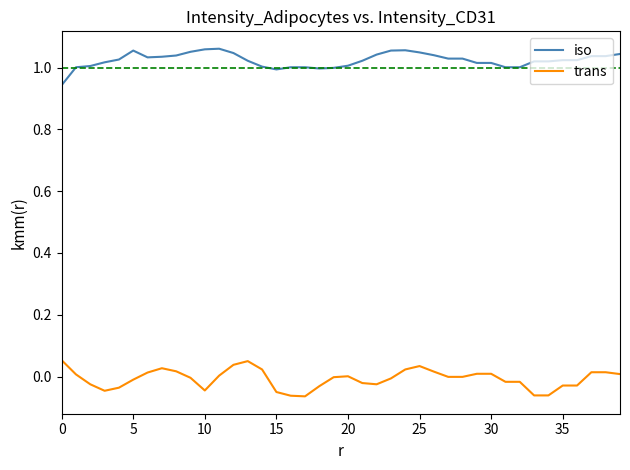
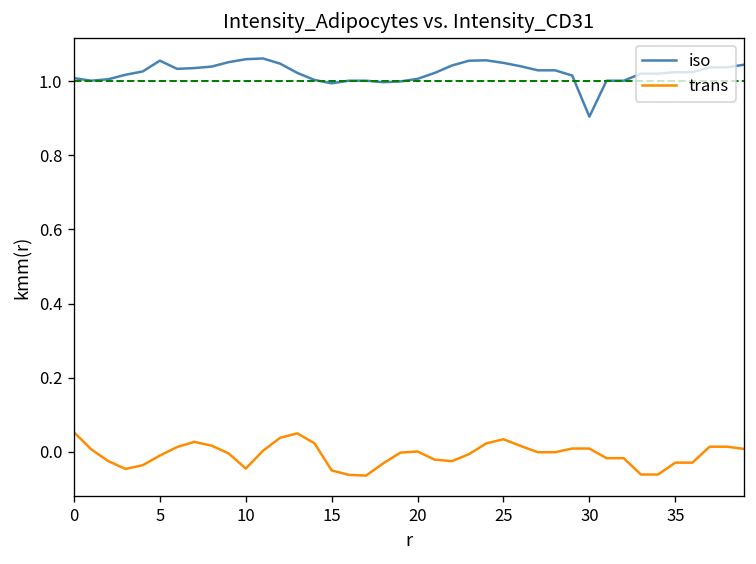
  {
    "iso": {
-     "0": 0.94,
+     "0": 1.01,
      "5": 1.06,
      "10": 1.06,
      "15": 0.99,
      "20": 1.01,
      "25": 1.05,
-     "30": 1.02
+     "30": 0.90
    },
    "trans": {
      "0": 0.05,
      "5": -0.01,
      "10": -0.05,
      "15": -0.05,
      "20": 0.00,
      "25": 0.03,
      "30": 0.01,
      "35": -0.03
    }
  }
